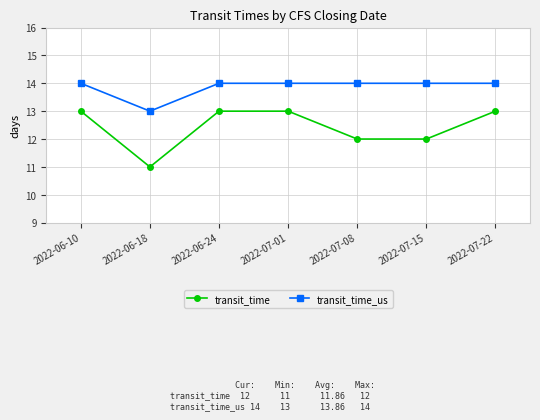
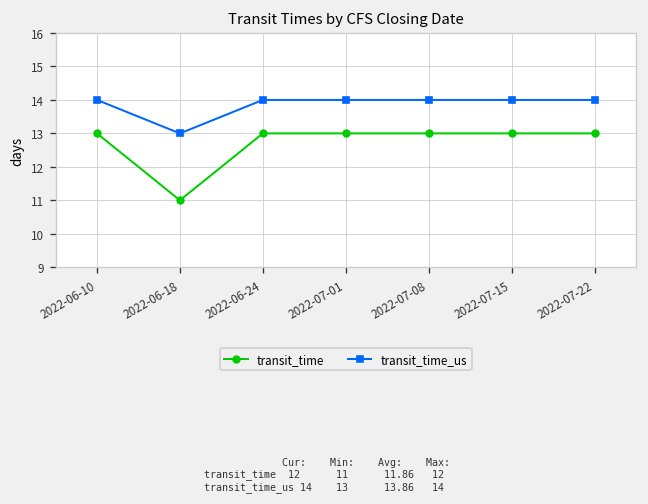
  {
    "transit_time": {
      "2022-06-10": 13,
      "2022-06-18": 11,
      "2022-06-24": 13,
      "2022-07-01": 13,
-     "2022-07-08": 12,
-     "2022-07-15": 12,
+     "2022-07-08": 13,
+     "2022-07-15": 13,
      "2022-07-22": 13
    },
    "transit_time_us": {
      "2022-06-10": 14,
      "2022-06-18": 13,
      "2022-06-24": 14,
      "2022-07-01": 14,
      "2022-07-08": 14,
      "2022-07-15": 14,
      "2022-07-22": 14
    }
  }
